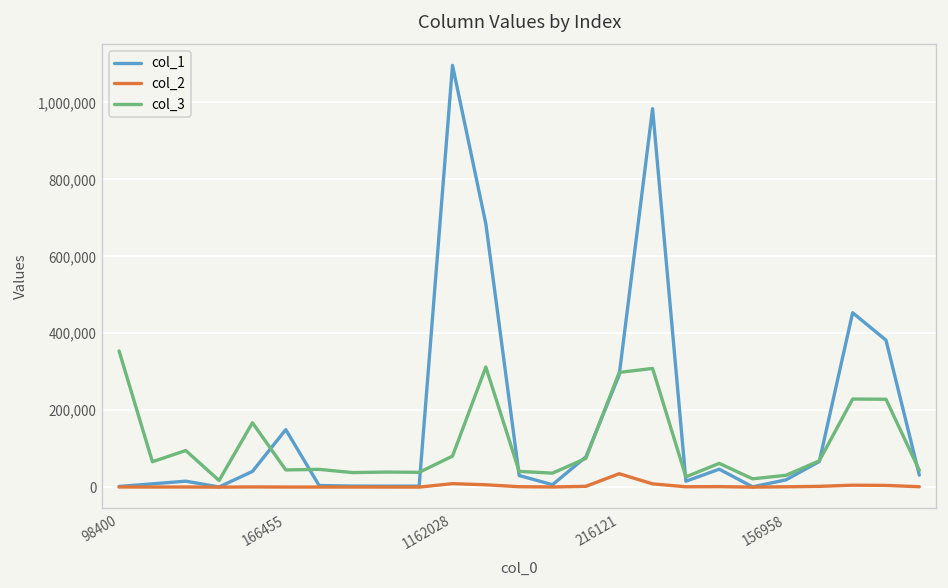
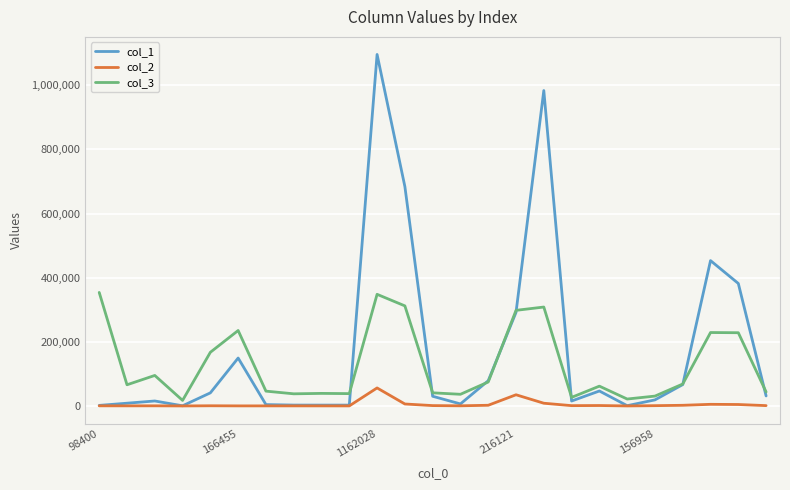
  {
    "col_1": {
      "166455": "150,000",
      "1162028": "1,100,000",
      "156958": "20,000"
    },
    "col_2": {
      "166455": "0",
-     "1162028": "10,000",
+     "1162028": "60,000",
      "216121": "40,000",
      "156958": "0"
    },
    "col_3": {
      "98400": "350,000",
-     "166455": "40,000",
-     "1162028": "80,000",
+     "166455": "240,000",
+     "1162028": "350,000",
      "156958": "30,000"
    }
  }
